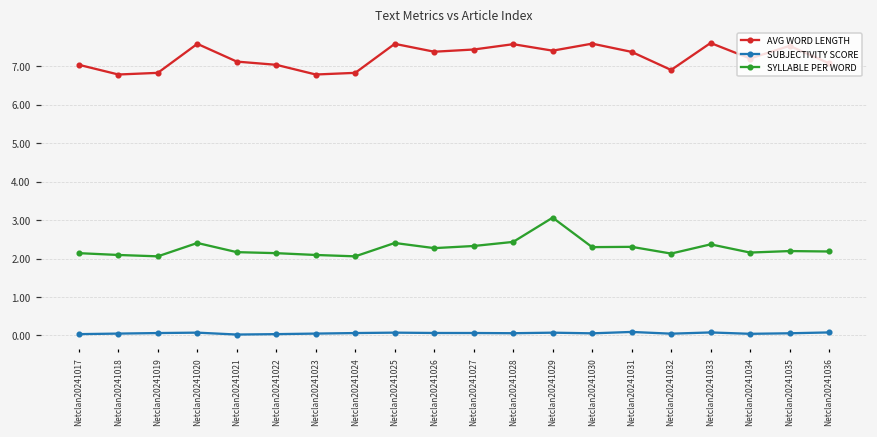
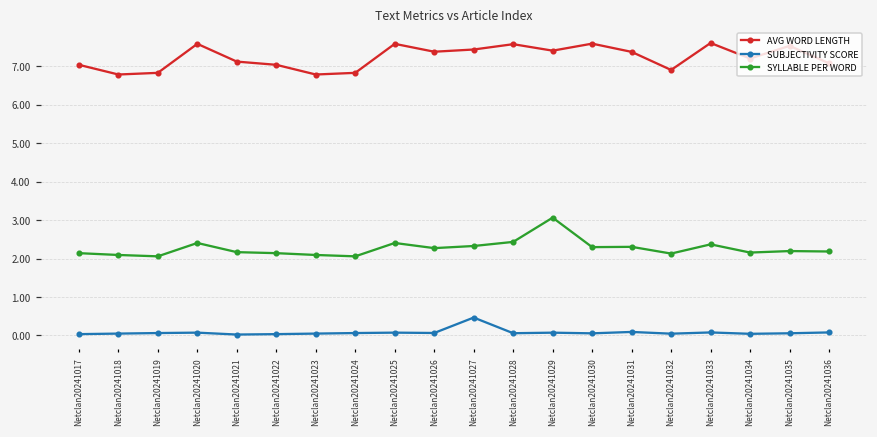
  {
    "AVG WORD LENGTH": {
      "Netclan20241017": 7.0,
      "Netclan20241018": 6.8,
      "Netclan20241019": 6.8,
      "Netclan20241020": 7.6,
      "Netclan20241021": 7.1,
      "Netclan20241022": 7.0,
      "Netclan20241023": 6.8,
      "Netclan20241024": 6.8,
      "Netclan20241025": 7.6,
      "Netclan20241026": 7.4,
      "Netclan20241027": 7.4,
      "Netclan20241028": 7.6,
      "Netclan20241029": 7.4,
      "Netclan20241030": 7.6,
      "Netclan20241031": 7.4,
      "Netclan20241032": 6.9,
      "Netclan20241033": 7.6
    },
    "SUBJECTIVITY SCORE": {
      "Netclan20241017": 0.0,
      "Netclan20241018": 0.0,
      "Netclan20241019": 0.1,
      "Netclan20241020": 0.1,
      "Netclan20241021": 0.0,
      "Netclan20241022": 0.0,
      "Netclan20241023": 0.0,
      "Netclan20241024": 0.1,
      "Netclan20241025": 0.1,
      "Netclan20241026": 0.1,
-     "Netclan20241027": 0.1,
+     "Netclan20241027": 0.5,
      "Netclan20241028": 0.1,
      "Netclan20241029": 0.1,
      "Netclan20241030": 0.1,
      "Netclan20241031": 0.1,
      "Netclan20241032": 0.0,
      "Netclan20241033": 0.1,
      "Netclan20241034": 0.0,
      "Netclan20241035": 0.1,
      "Netclan20241036": 0.1
    },
    "SYLLABLE PER WORD": {
      "Netclan20241017": 2.1,
      "Netclan20241018": 2.1,
      "Netclan20241019": 2.1,
      "Netclan20241020": 2.4,
      "Netclan20241021": 2.2,
      "Netclan20241022": 2.1,
      "Netclan20241023": 2.1,
      "Netclan20241024": 2.1,
      "Netclan20241025": 2.4,
      "Netclan20241026": 2.3,
      "Netclan20241027": 2.3,
      "Netclan20241028": 2.4,
      "Netclan20241029": 3.1,
      "Netclan20241030": 2.3,
      "Netclan20241031": 2.3,
      "Netclan20241032": 2.1,
      "Netclan20241033": 2.4,
      "Netclan20241034": 2.2,
      "Netclan20241035": 2.2,
      "Netclan20241036": 2.2
    }
  }
